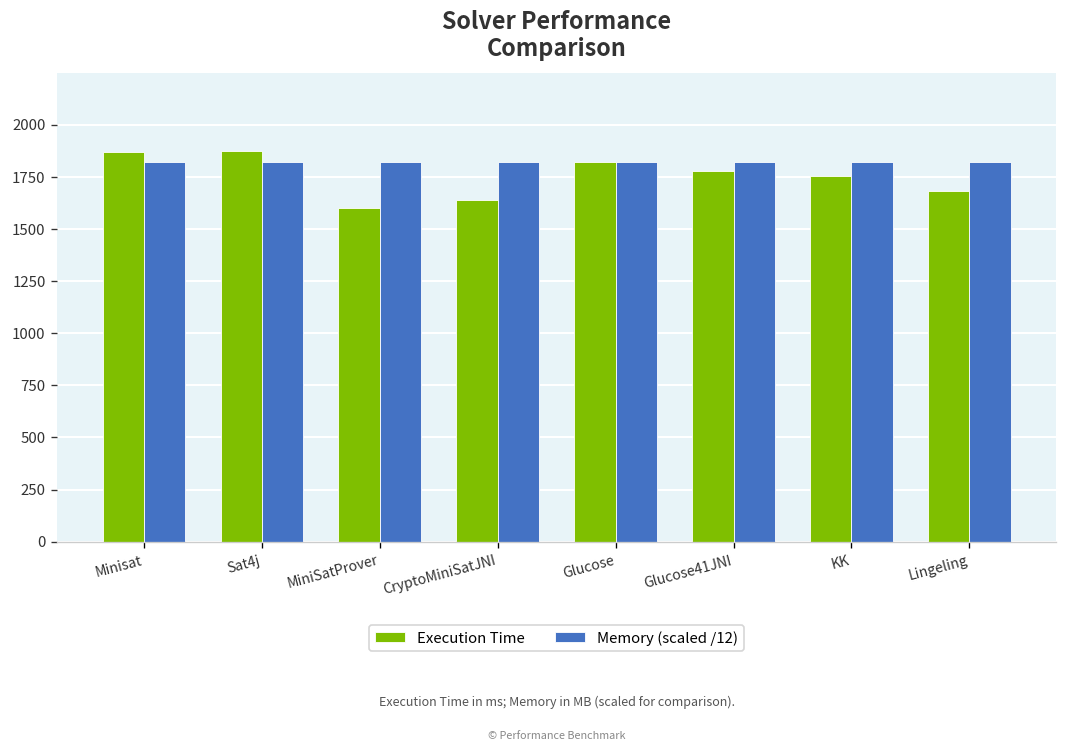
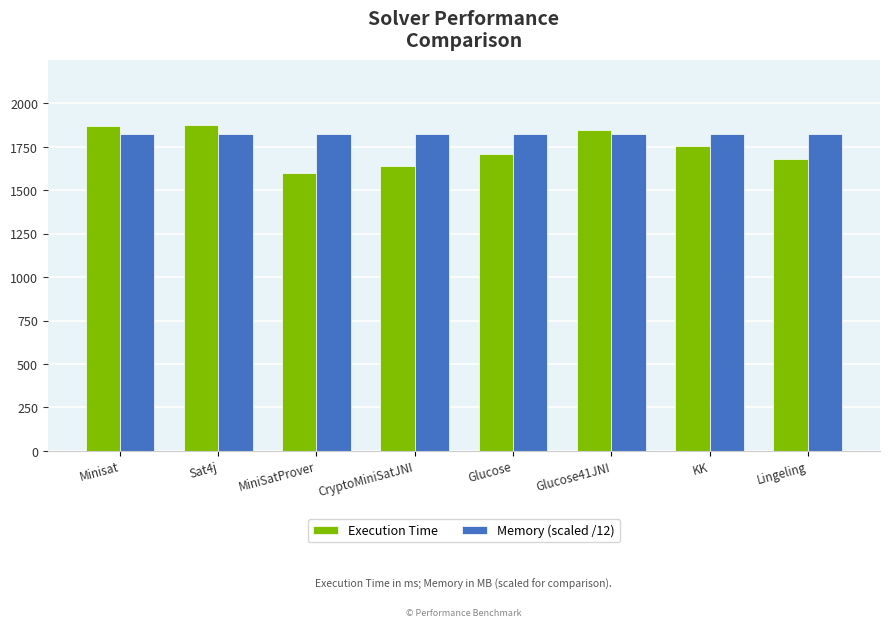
  {
    "Execution Time": {
      "Minisat": 1870,
      "Sat4j": 1870,
      "MiniSatProver": 1600,
      "CryptoMiniSatJNI": 1640,
-     "Glucose": 1820,
-     "Glucose41JNI": 1780,
+     "Glucose": 1710,
+     "Glucose41JNI": 1850,
      "KK": 1750,
      "Lingeling": 1680
    },
    "Memory (scaled /12)": {
      "Minisat": 1820,
      "Sat4j": 1820,
      "MiniSatProver": 1820,
      "CryptoMiniSatJNI": 1820,
      "Glucose": 1820,
      "Glucose41JNI": 1820,
      "KK": 1820,
      "Lingeling": 1820
    }
  }
